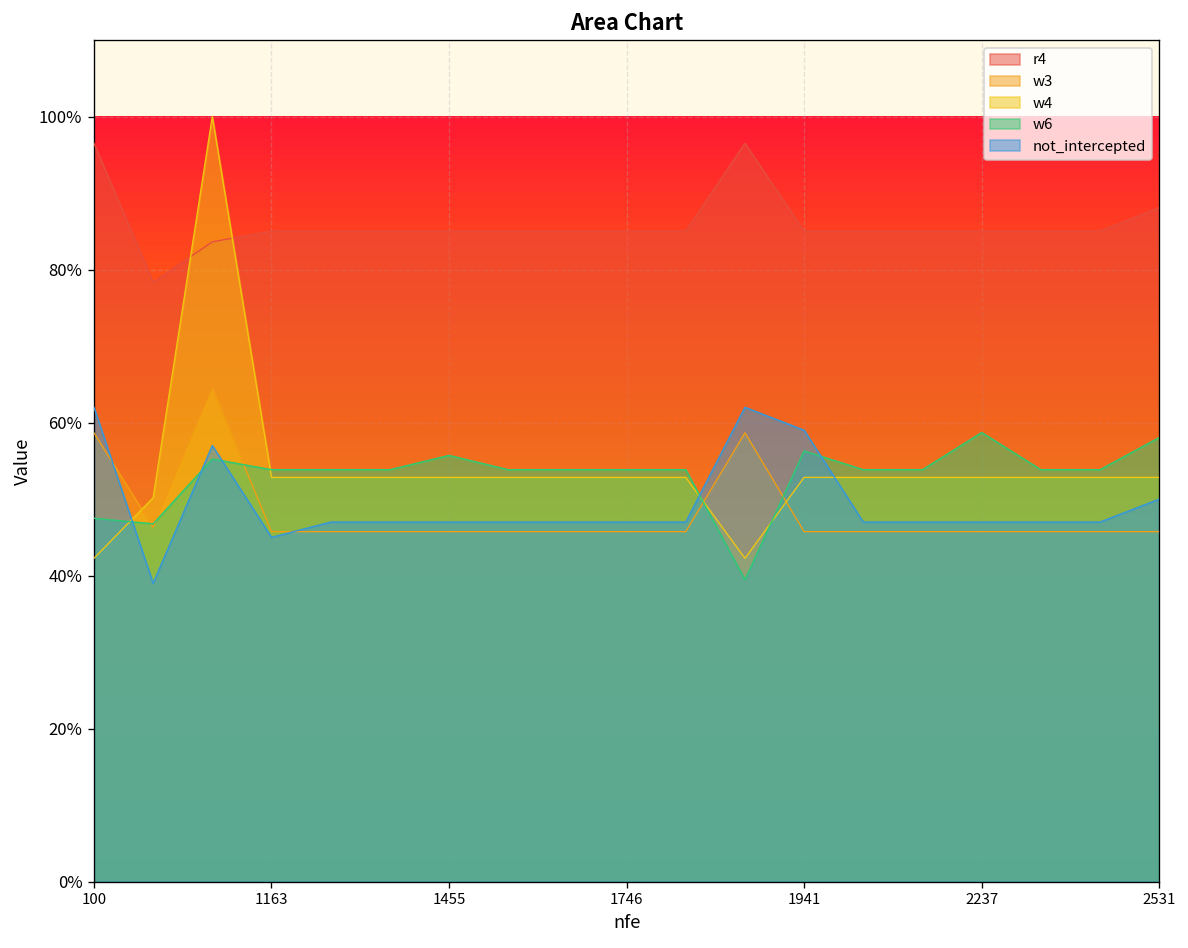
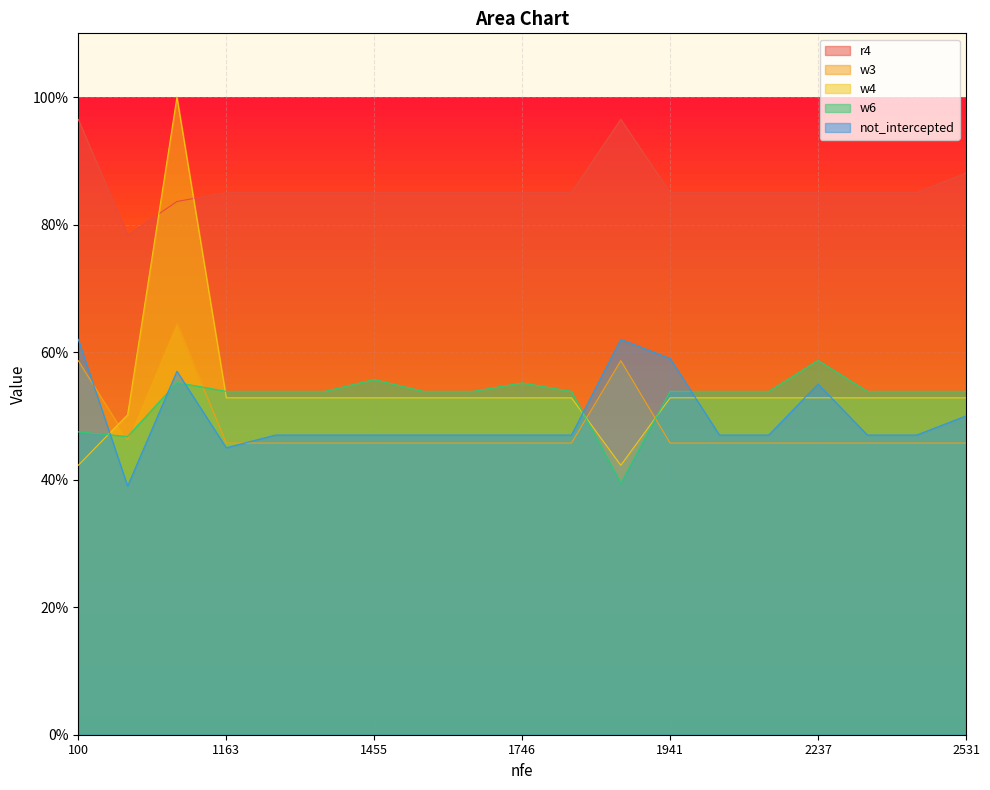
  {
    "r4": {
      "100": "97%",
      "1163": "85%",
      "1455": "85%",
      "1746": "85%",
      "1941": "85%",
      "2237": "85%",
      "2531": "88%"
    },
    "w6": {
      "100": "47%",
      "1163": "54%",
      "1455": "56%",
-     "1746": "54%",
-     "1941": "56%",
+     "1746": "55%",
+     "1941": "54%",
      "2237": "59%",
-     "2531": "58%"
+     "2531": "54%"
    },
    "not_intercepted": {
      "100": "62%",
      "1163": "45%",
      "1455": "47%",
      "1746": "47%",
      "1941": "59%",
-     "2237": "47%",
+     "2237": "55%",
      "2531": "50%"
    }
  }
